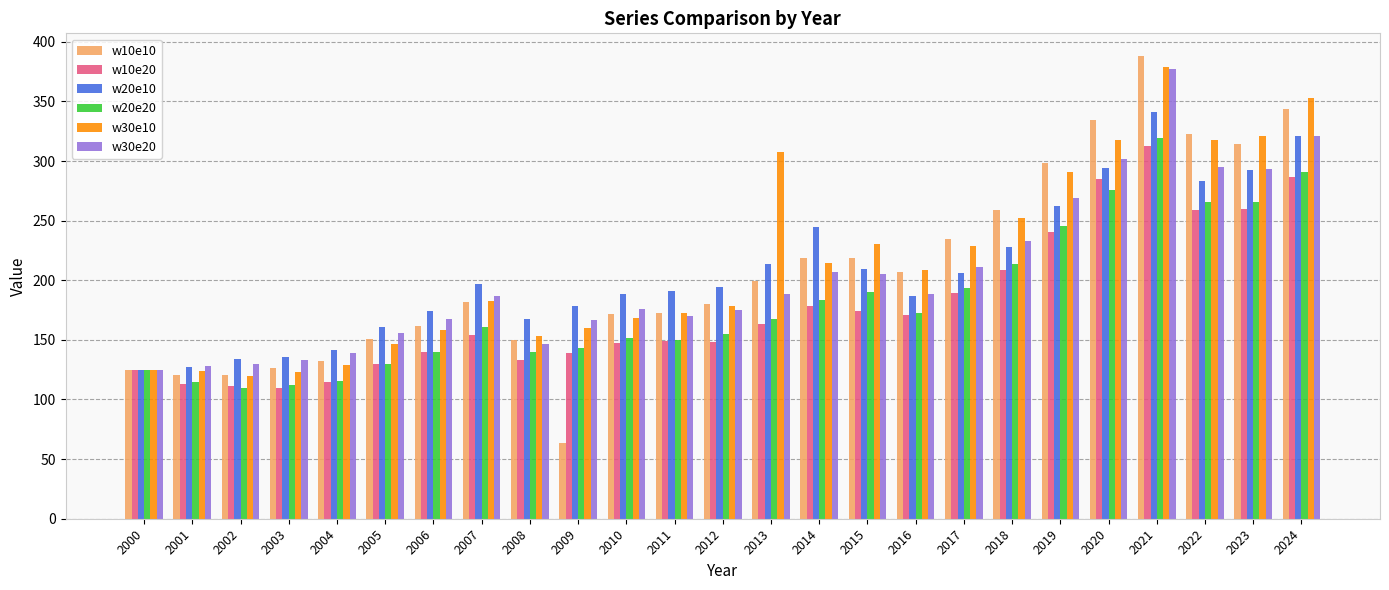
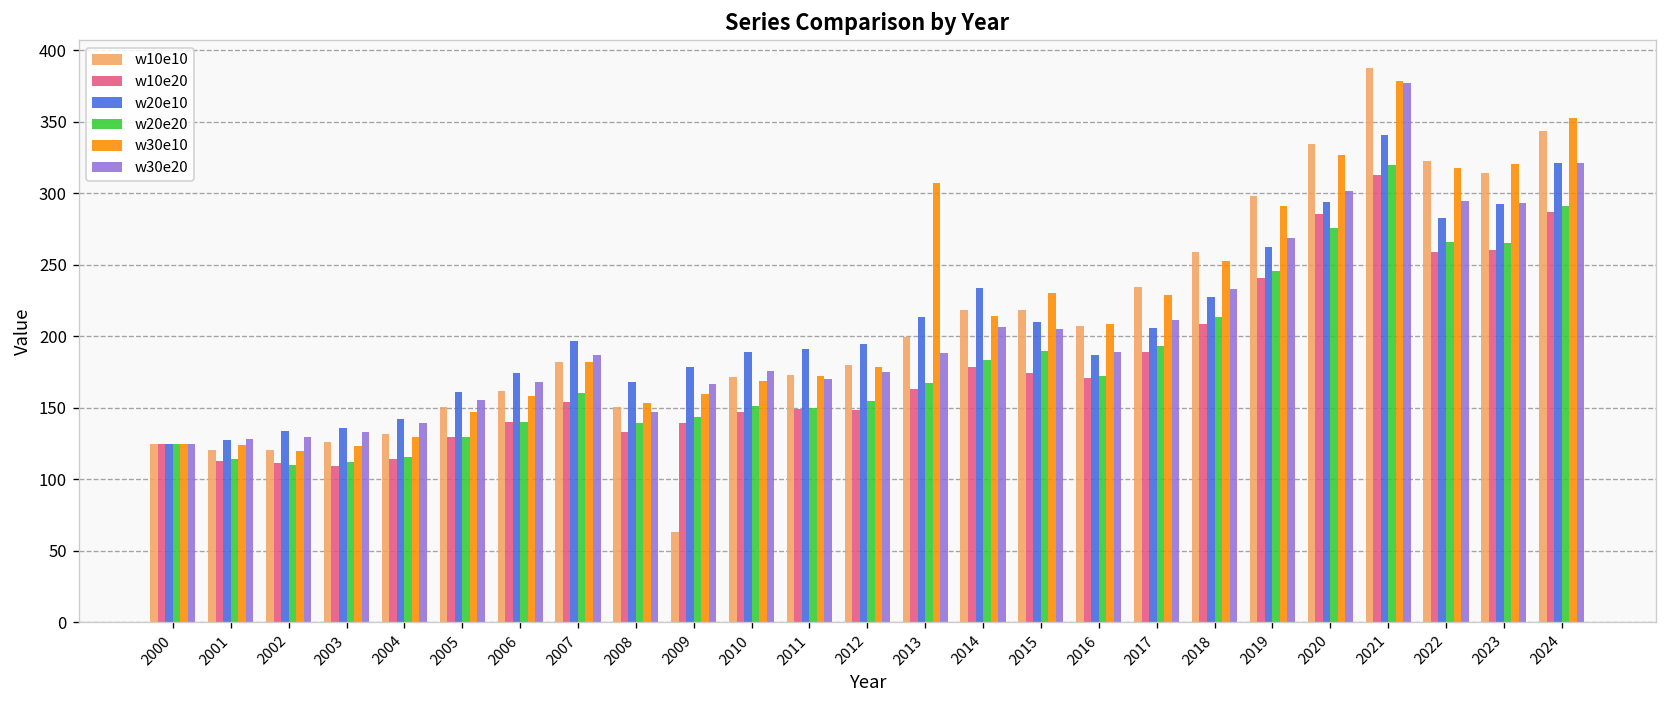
  {
    "w10e10": {
      "2000": 125,
      "2001": 120,
      "2002": 120,
      "2003": 126,
      "2004": 132,
      "2005": 151,
      "2006": 162,
      "2007": 182,
      "2008": 150,
      "2009": 63,
      "2010": 172,
      "2011": 173,
      "2012": 180,
      "2013": 199,
      "2014": 219,
      "2015": 219,
      "2016": 207,
      "2017": 234,
      "2018": 259,
      "2019": 298,
      "2020": 335,
      "2021": 388,
      "2022": 323,
      "2023": 314,
      "2024": 343
    },
    "w10e20": {
      "2000": 125,
      "2001": 113,
      "2002": 111,
      "2003": 110,
      "2004": 115,
      "2005": 130,
      "2006": 140,
      "2007": 154,
      "2008": 133,
      "2009": 139,
      "2010": 147,
      "2011": 149,
      "2012": 149,
      "2013": 163,
      "2014": 179,
      "2015": 174,
      "2016": 171,
      "2017": 189,
      "2018": 209,
      "2019": 241,
      "2020": 285,
      "2021": 313,
      "2022": 259,
      "2023": 260,
      "2024": 287
    },
    "w20e10": {
      "2000": 125,
      "2001": 127,
      "2002": 134,
      "2003": 136,
      "2004": 142,
      "2005": 161,
      "2006": 174,
      "2007": 197,
      "2008": 168,
      "2009": 179,
      "2010": 189,
      "2011": 191,
      "2012": 195,
      "2013": 213,
-     "2014": 245,
+     "2014": 234,
      "2015": 210,
      "2016": 187,
      "2017": 206,
      "2018": 228,
      "2019": 262,
      "2020": 294,
      "2021": 341,
      "2022": 283,
      "2023": 293,
      "2024": 321
    },
    "w20e20": {
      "2000": 125,
      "2001": 115,
      "2002": 110,
      "2003": 112,
      "2004": 116,
      "2005": 130,
      "2006": 140,
      "2007": 161,
      "2008": 140,
      "2009": 144,
      "2010": 151,
      "2011": 150,
      "2012": 155,
      "2013": 167,
      "2014": 184,
      "2015": 190,
      "2016": 172,
      "2017": 193,
      "2018": 214,
      "2019": 246,
      "2020": 276,
      "2021": 320,
      "2022": 266,
      "2023": 266,
      "2024": 291
    },
    "w30e10": {
      "2000": 125,
      "2001": 124,
      "2002": 120,
      "2003": 123,
      "2004": 129,
      "2005": 147,
      "2006": 158,
      "2007": 182,
      "2008": 153,
      "2009": 160,
      "2010": 169,
      "2011": 172,
      "2012": 178,
      "2013": 307,
      "2014": 215,
      "2015": 230,
      "2016": 209,
      "2017": 229,
      "2018": 253,
      "2019": 291,
-     "2020": 318,
+     "2020": 327,
      "2021": 379,
      "2022": 318,
      "2023": 321,
      "2024": 353
    },
    "w30e20": {
      "2000": 125,
      "2001": 128,
      "2002": 130,
      "2003": 133,
      "2004": 139,
      "2005": 156,
      "2006": 168,
      "2007": 187,
      "2008": 147,
      "2009": 167,
      "2010": 176,
      "2011": 170,
      "2012": 175,
      "2013": 188,
      "2014": 207,
      "2015": 205,
      "2016": 189,
      "2017": 211,
      "2018": 233,
      "2019": 269,
      "2020": 302,
      "2021": 377,
      "2022": 295,
      "2023": 294,
      "2024": 321
    }
  }
